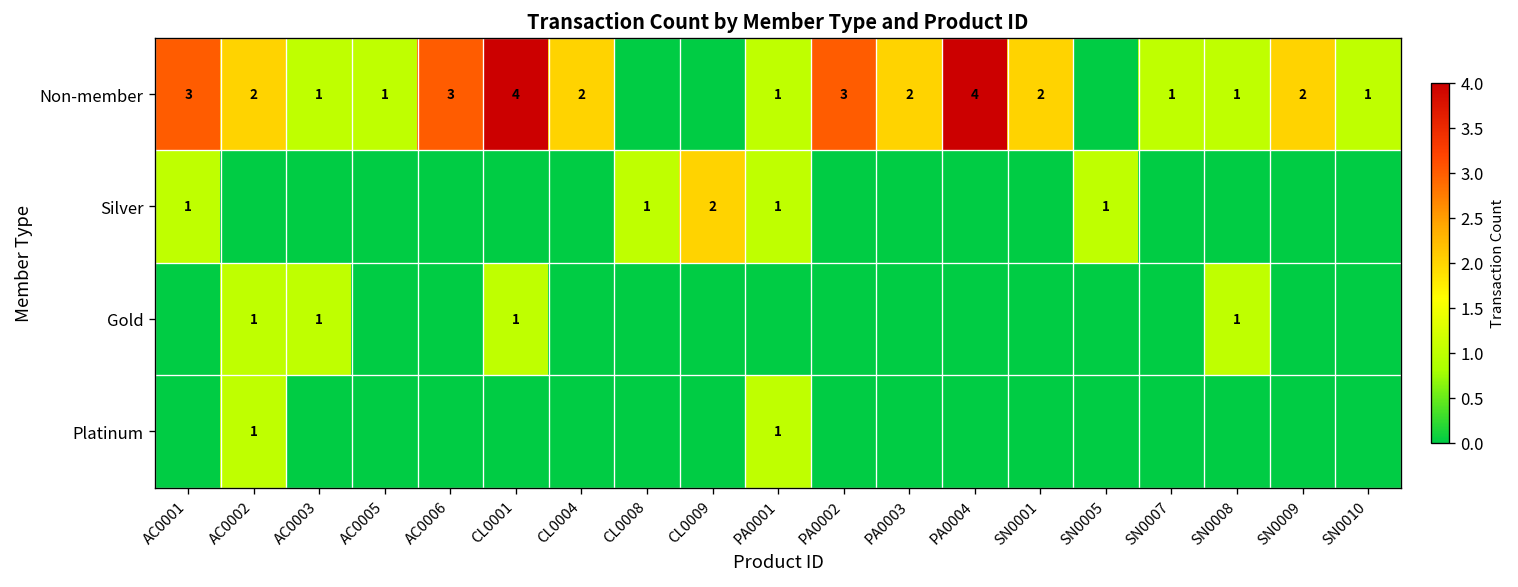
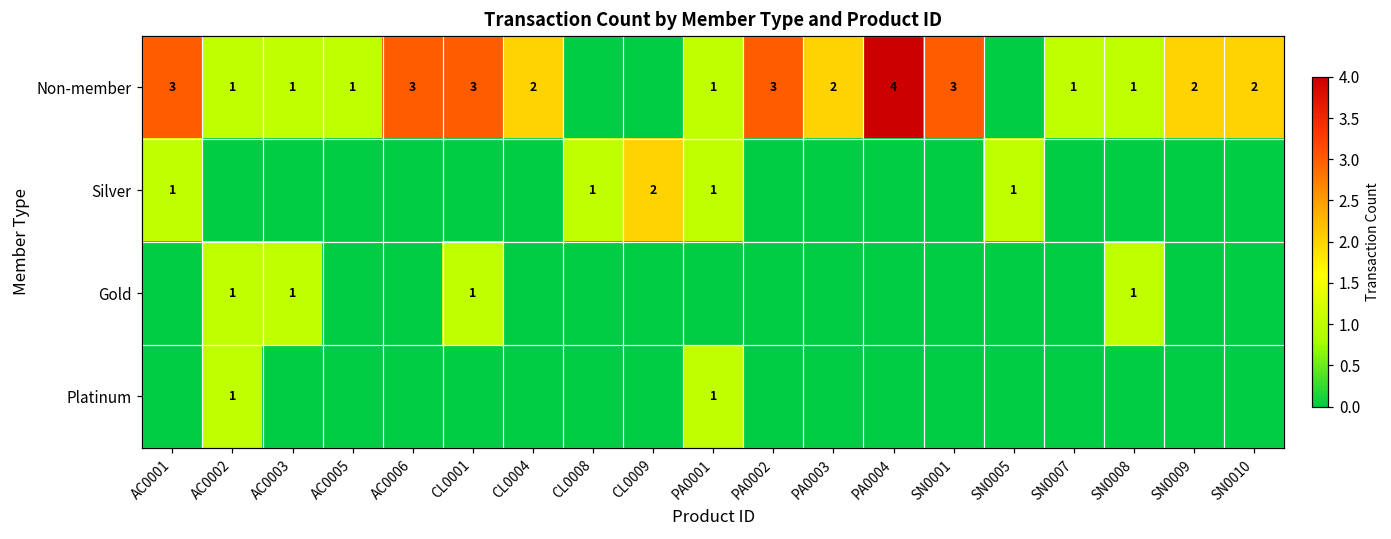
  {
    "Non-member": {
      "AC0001": 3,
-     "AC0002": 2,
+     "AC0002": 1,
      "AC0003": 1,
      "AC0005": 1,
      "AC0006": 3,
-     "CL0001": 4,
+     "CL0001": 3,
      "CL0004": 2,
      "PA0001": 1,
      "PA0002": 3,
      "PA0003": 2,
      "PA0004": 4,
-     "SN0001": 2,
+     "SN0001": 3,
      "SN0007": 1,
      "SN0008": 1,
      "SN0009": 2,
-     "SN0010": 1
+     "SN0010": 2
    },
    "Silver": {
      "AC0001": 1,
      "CL0008": 1,
      "CL0009": 2,
      "PA0001": 1,
      "SN0005": 1
    },
    "Gold": {
      "AC0002": 1,
      "AC0003": 1,
      "CL0001": 1,
      "SN0008": 1
    },
    "Platinum": {
      "AC0002": 1,
      "PA0001": 1
    }
  }
